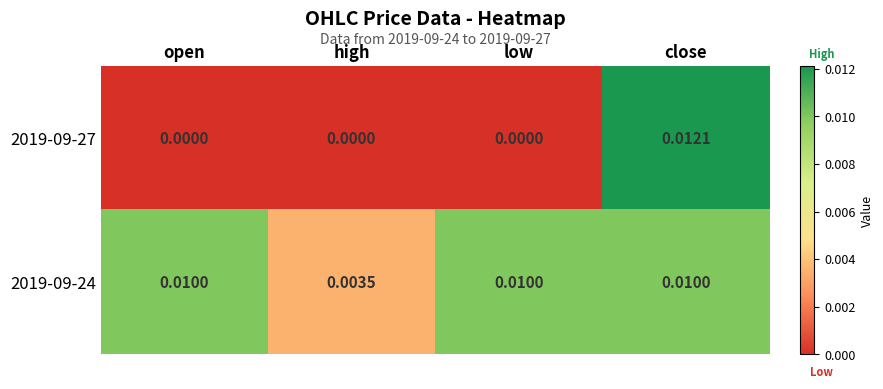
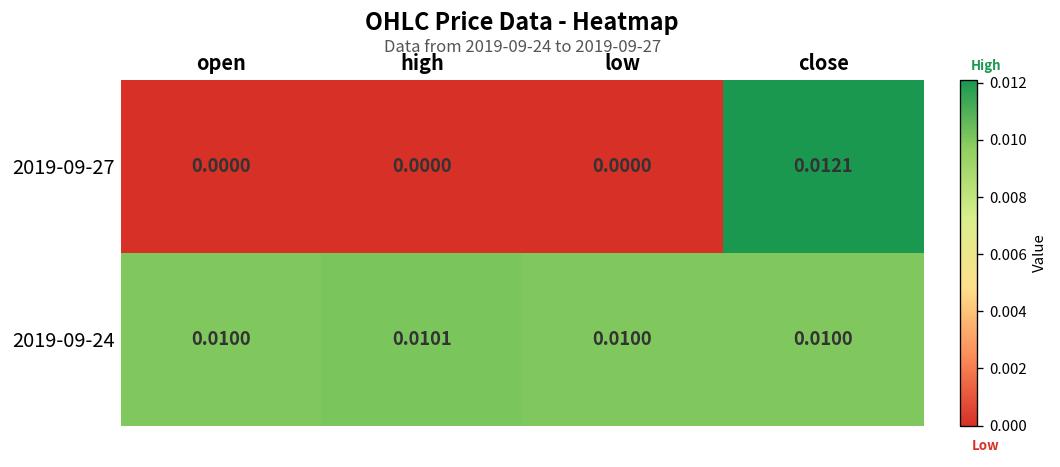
  {
    "2019-09-27": {
      "open": 0.0000,
      "high": 0.0000,
      "low": 0.0000,
      "close": 0.0121
    },
    "2019-09-24": {
      "open": 0.0100,
-     "high": 0.0035,
+     "high": 0.0101,
      "low": 0.0100,
      "close": 0.0100
    }
  }
